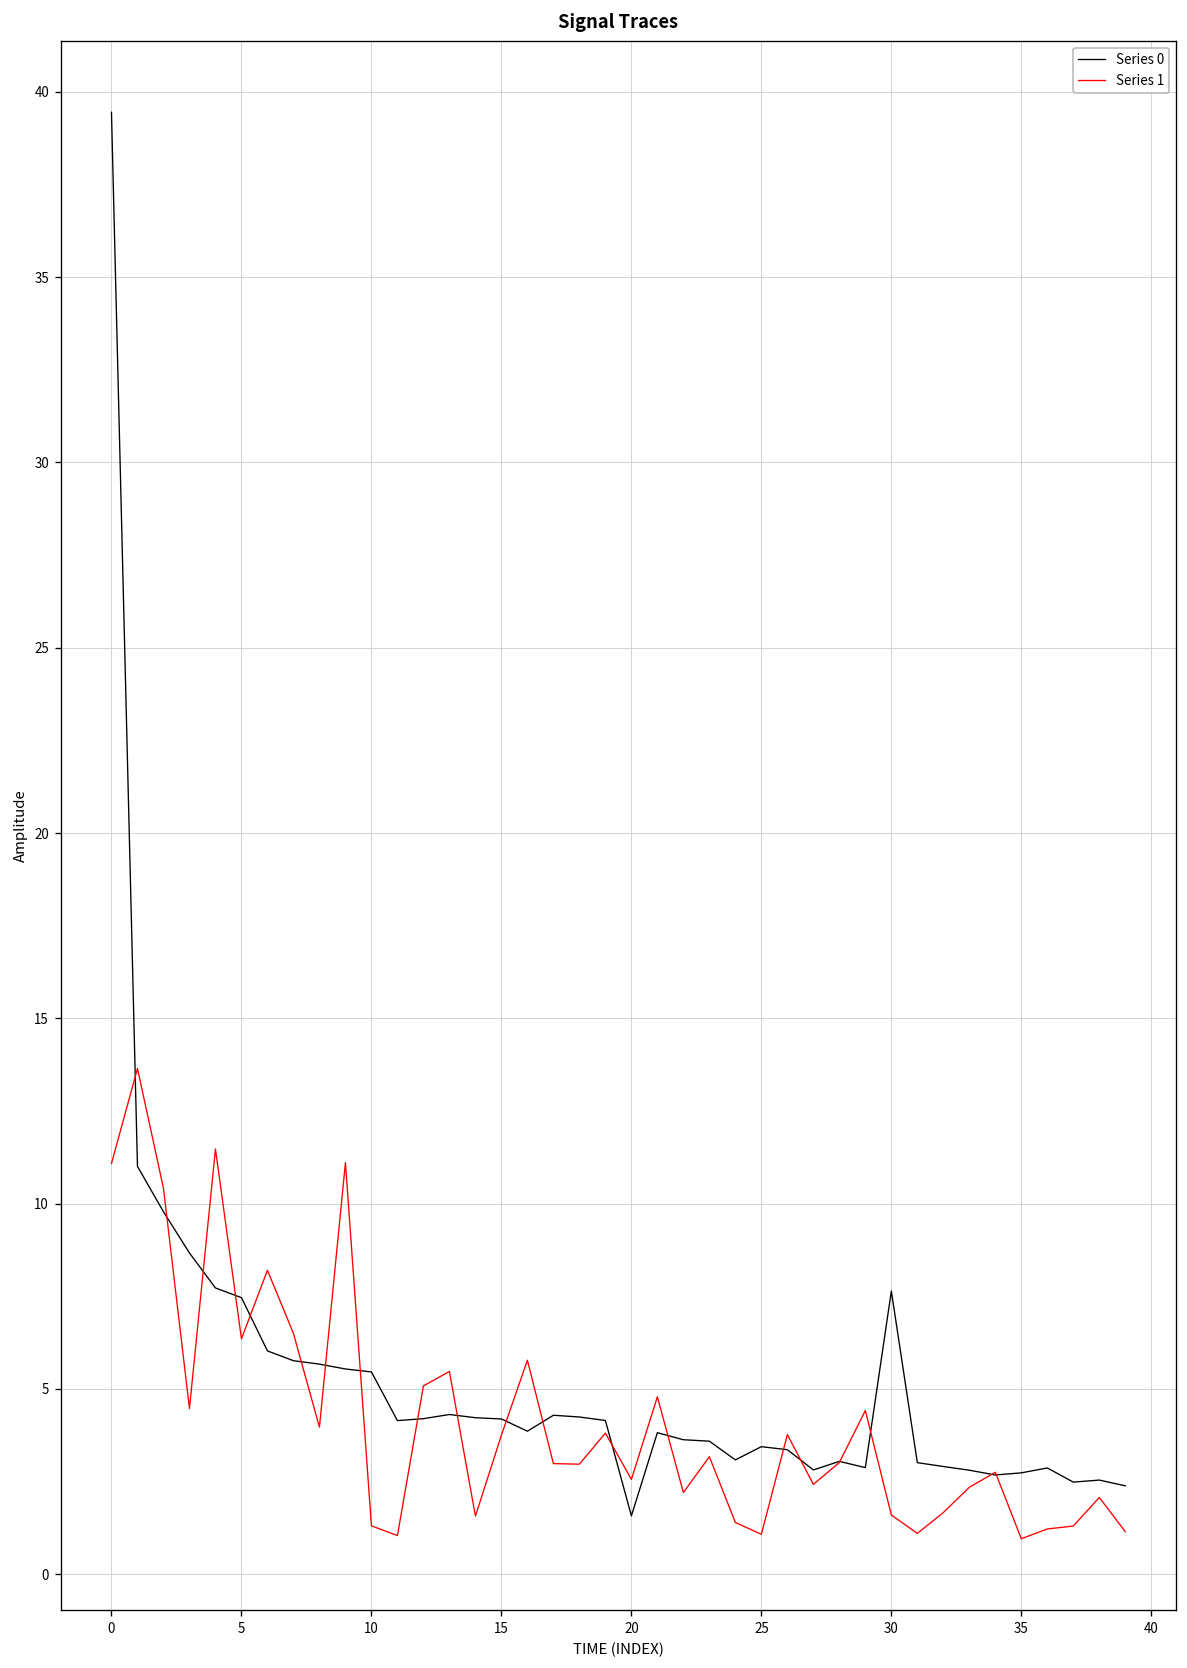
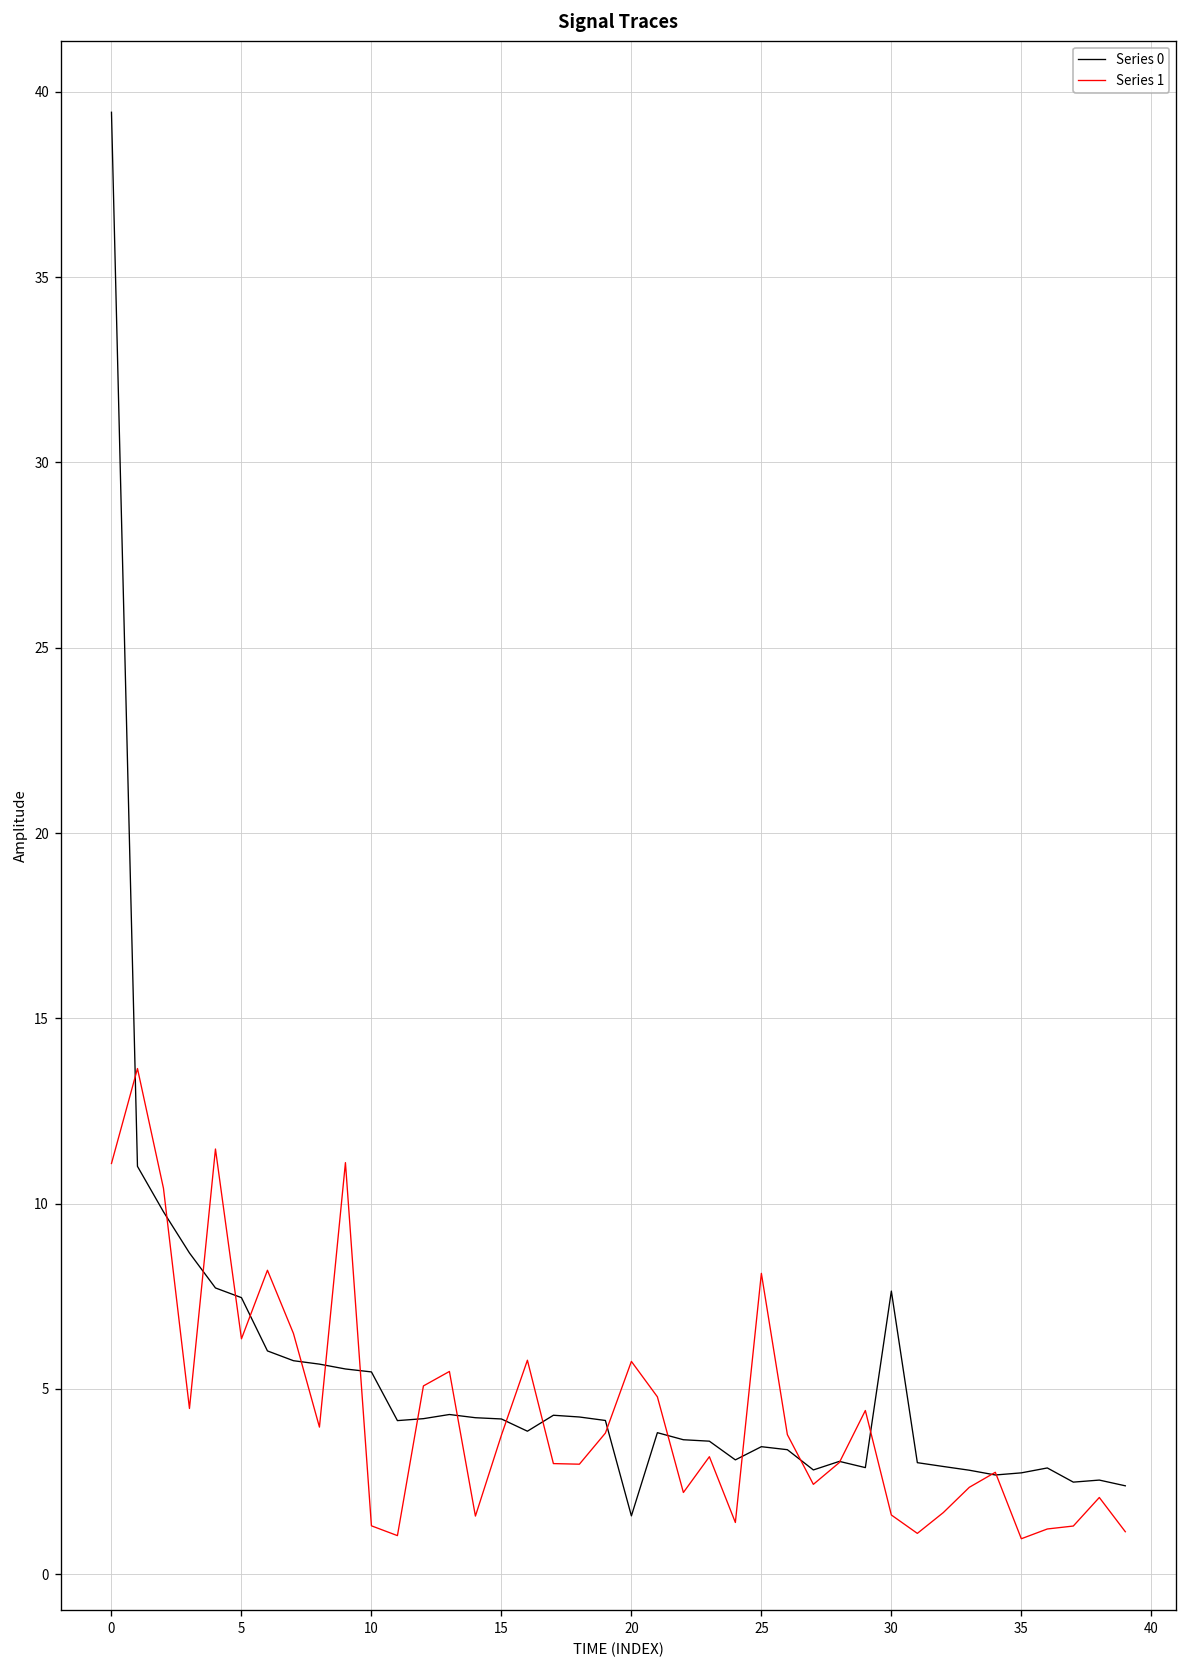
  {
    "Series 0": {
      "0": 39.4,
      "5": 7.5,
      "10": 5.5,
      "15": 4.2,
      "20": 1.6,
      "25": 3.4,
      "30": 7.6,
      "35": 2.7
    },
    "Series 1": {
      "0": 11.1,
      "5": 6.4,
      "10": 1.3,
      "15": 3.8,
-     "20": 2.6,
-     "25": 1.1,
+     "20": 5.7,
+     "25": 8.1,
      "30": 1.6,
      "35": 1.0
    }
  }
